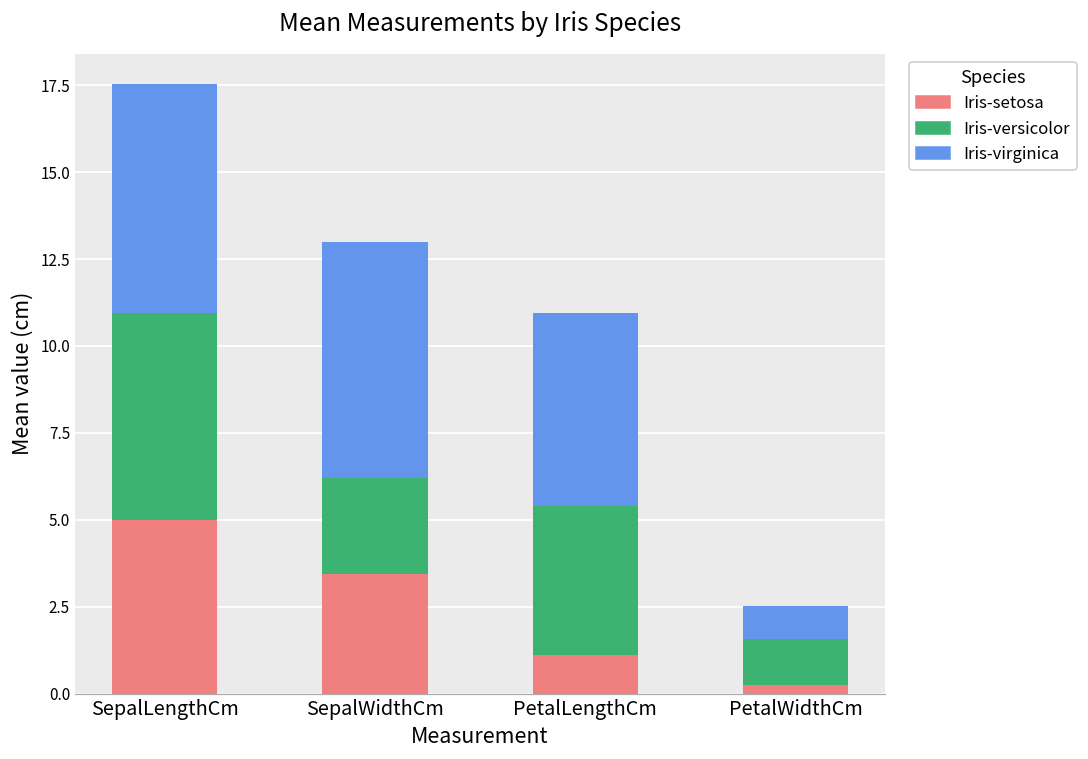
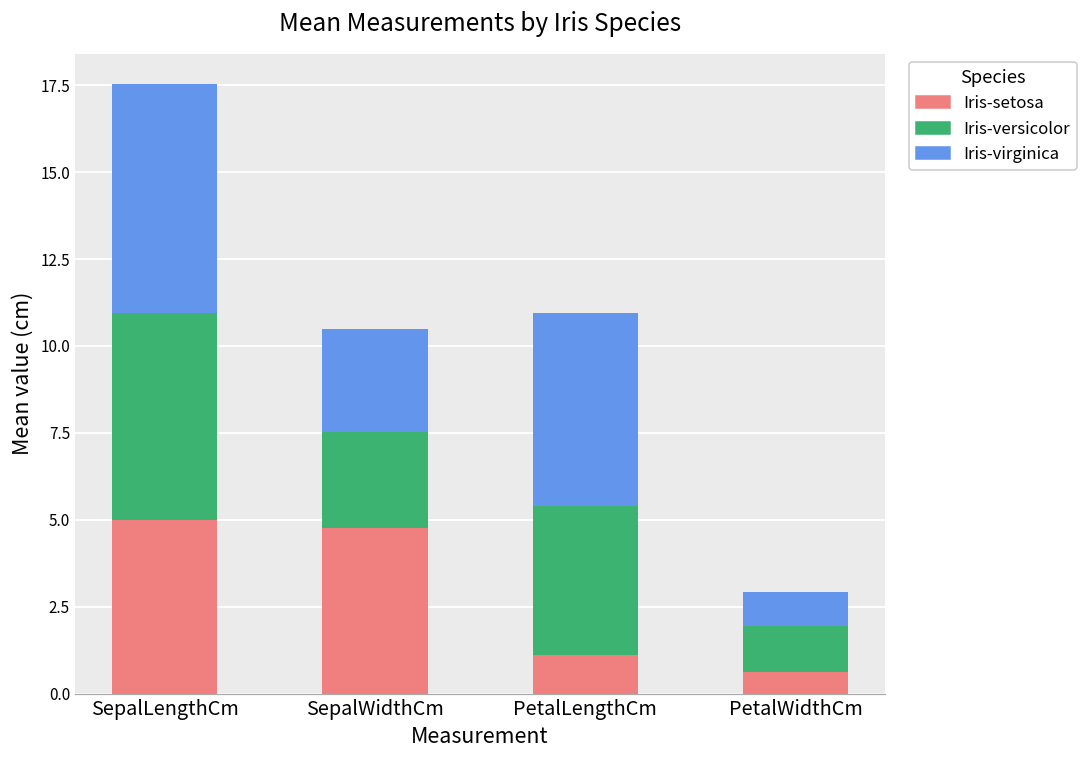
  {
    "Iris-setosa": {
      "SepalLengthCm": 5.0,
-     "SepalWidthCm": 3.4,
+     "SepalWidthCm": 4.8,
      "PetalLengthCm": 1.1,
-     "PetalWidthCm": 0.2
+     "PetalWidthCm": 0.6
    },
    "Iris-versicolor": {
      "SepalLengthCm": 5.9,
      "SepalWidthCm": 2.8,
      "PetalLengthCm": 4.3,
      "PetalWidthCm": 1.3
    },
    "Iris-virginica": {
      "SepalLengthCm": 6.6,
-     "SepalWidthCm": 6.8,
+     "SepalWidthCm": 3.0,
      "PetalLengthCm": 5.6,
      "PetalWidthCm": 1.0
    }
  }
